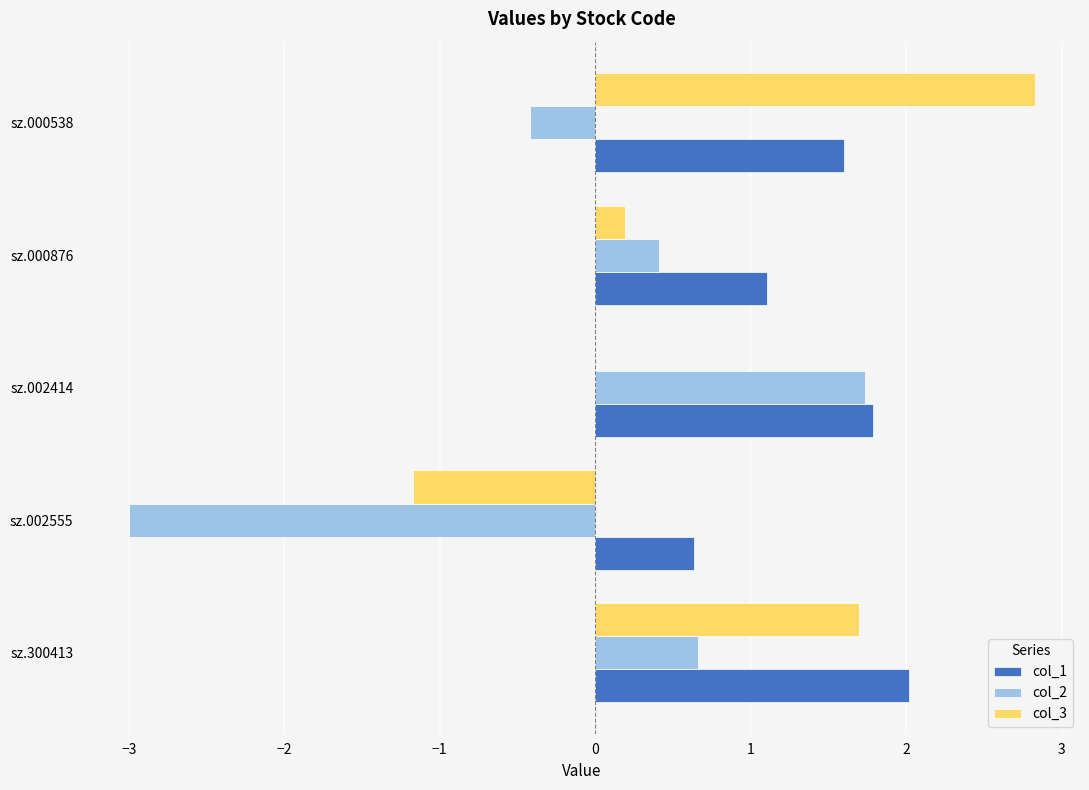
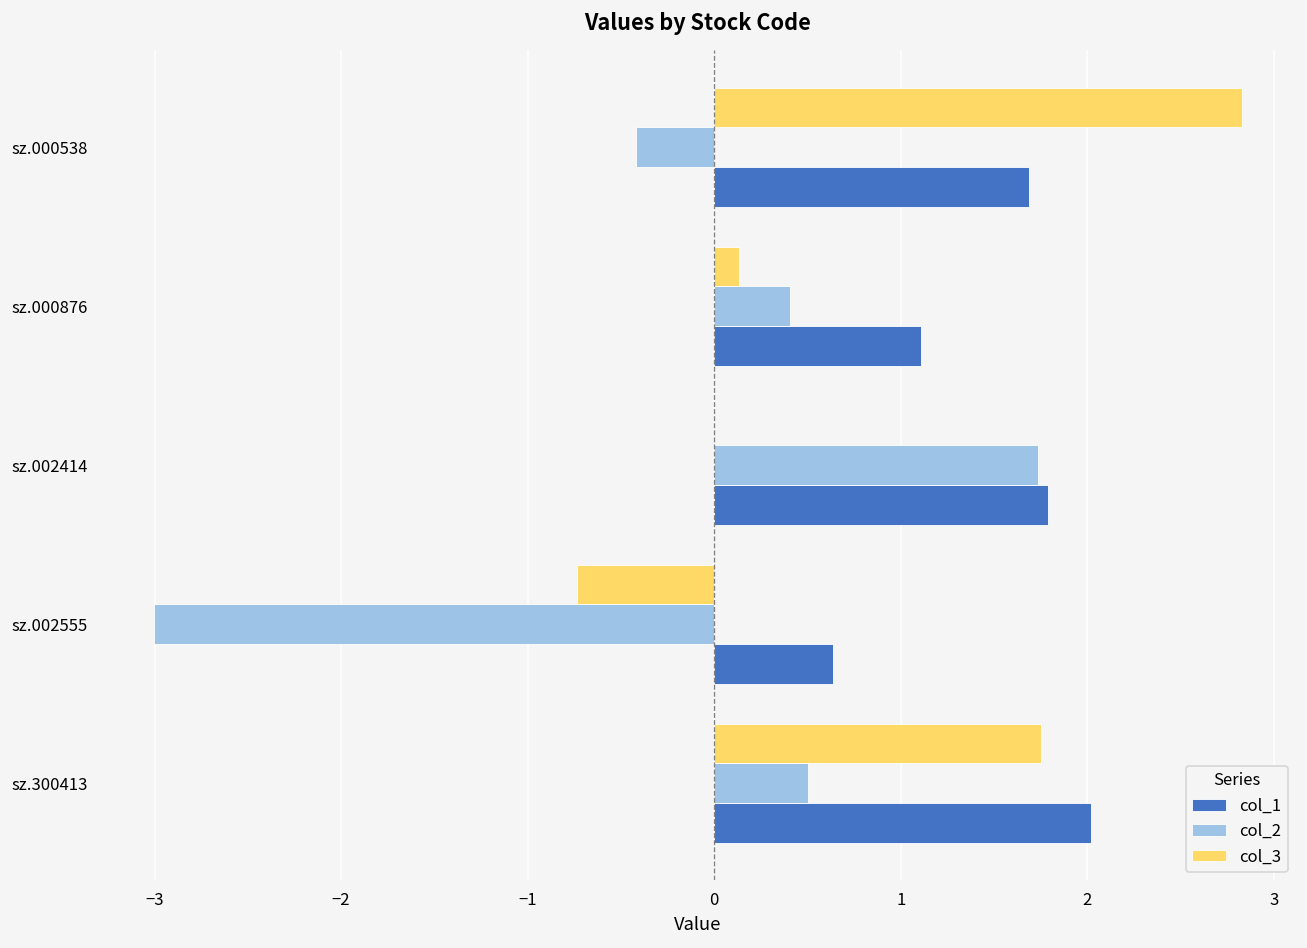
  {
    "col_1": {
-     "sz.000538": 1.60,
+     "sz.000538": 1.69,
      "sz.000876": 1.11,
      "sz.002414": 1.79,
      "sz.002555": 0.64,
      "sz.300413": 2.02
    },
    "col_2": {
      "sz.000538": -0.42,
      "sz.000876": 0.41,
      "sz.002414": 1.73,
      "sz.002555": -3.00,
-     "sz.300413": 0.66
+     "sz.300413": 0.50
    },
    "col_3": {
      "sz.000538": 2.83,
-     "sz.000876": 0.19,
+     "sz.000876": 0.14,
      "sz.002414": 0.00,
-     "sz.002555": -1.17,
-     "sz.300413": 1.70
+     "sz.002555": -0.73,
+     "sz.300413": 1.75
    }
  }
